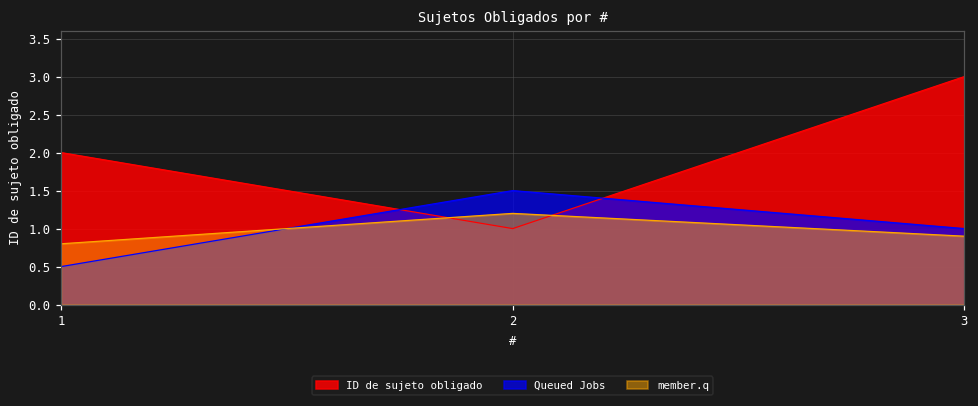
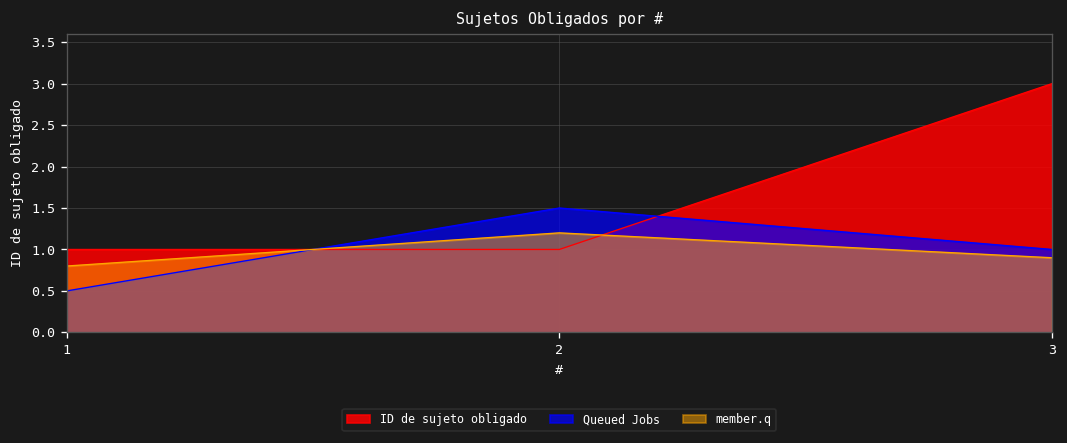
  {
    "ID de sujeto obligado": {
-     "1": 2,
+     "1": 1,
      "2": 1,
      "3": 3
    },
    "Queued Jobs": {
      "1": 0.5,
      "2": 1.5,
      "3": 1
    },
    "member.q": {
      "1": 0.8,
      "2": 1.2,
      "3": 0.9
    }
  }
